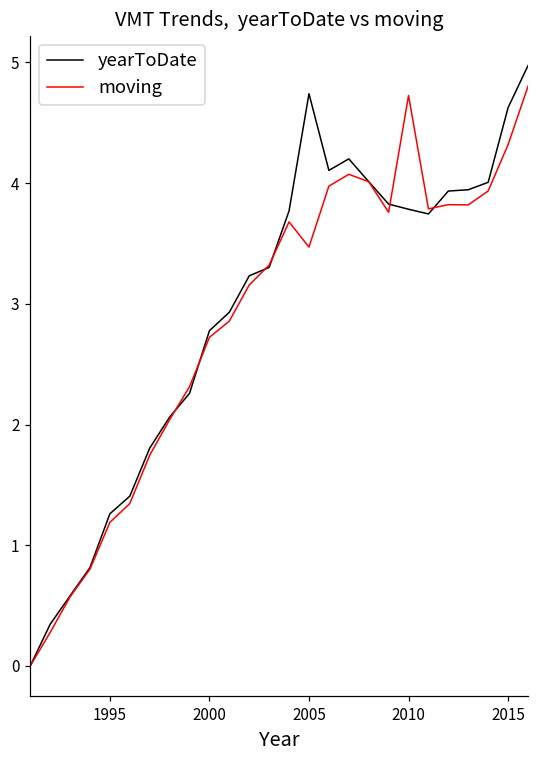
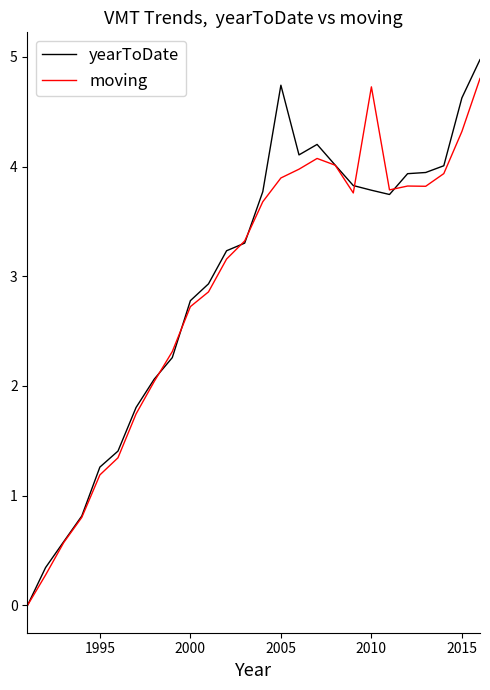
  {
    "yearToDate": {
      "1995": 1.26,
      "2000": 2.78,
      "2005": 4.74,
      "2010": 3.78,
      "2015": 4.63
    },
    "moving": {
      "1995": 1.19,
      "2000": 2.72,
-     "2005": 3.47,
+     "2005": 3.90,
      "2010": 4.73,
      "2015": 4.32
    }
  }
